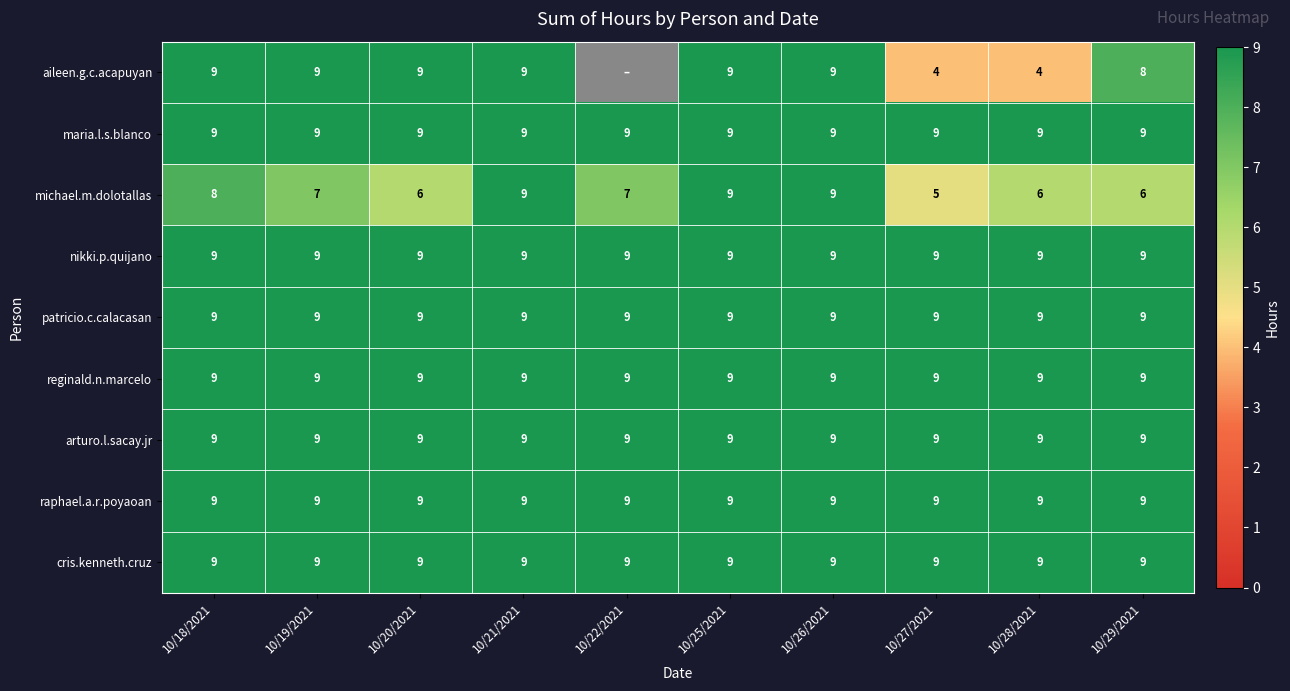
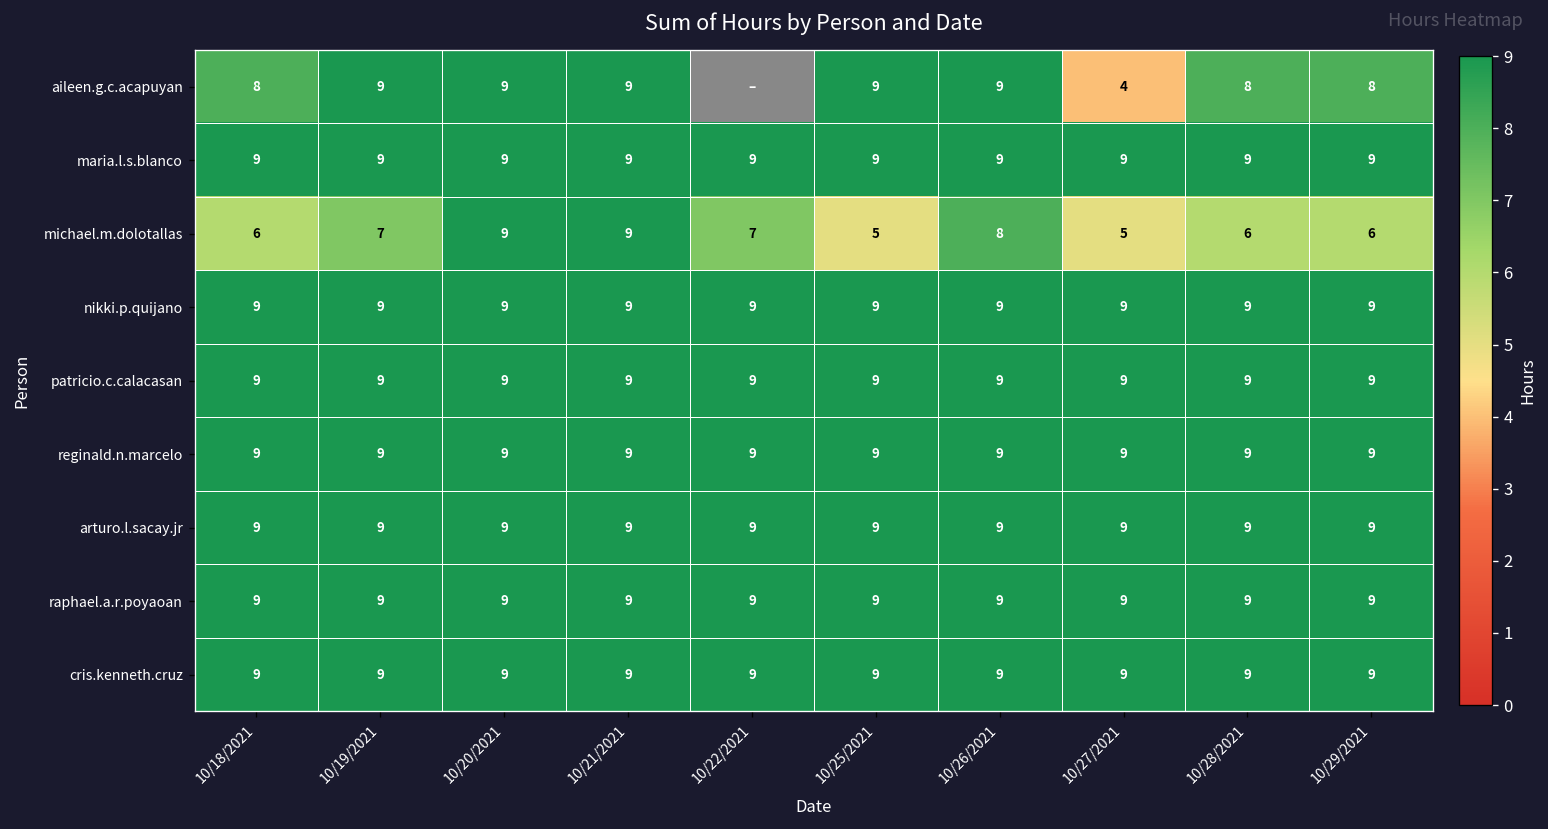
  {
    "aileen.g.c.acapuyan": {
-     "10/18/2021": 9,
+     "10/18/2021": 8,
      "10/19/2021": 9,
      "10/20/2021": 9,
      "10/21/2021": 9,
      "10/25/2021": 9,
      "10/26/2021": 9,
      "10/27/2021": 4,
-     "10/28/2021": 4,
+     "10/28/2021": 8,
      "10/29/2021": 8
    },
    "maria.l.s.blanco": {
      "10/18/2021": 9,
      "10/19/2021": 9,
      "10/20/2021": 9,
      "10/21/2021": 9,
      "10/22/2021": 9,
      "10/25/2021": 9,
      "10/26/2021": 9,
      "10/27/2021": 9,
      "10/28/2021": 9,
      "10/29/2021": 9
    },
    "michael.m.dolotallas": {
-     "10/18/2021": 8,
+     "10/18/2021": 6,
      "10/19/2021": 7,
-     "10/20/2021": 6,
+     "10/20/2021": 9,
      "10/21/2021": 9,
      "10/22/2021": 7,
-     "10/25/2021": 9,
-     "10/26/2021": 9,
+     "10/25/2021": 5,
+     "10/26/2021": 8,
      "10/27/2021": 5,
      "10/28/2021": 6,
      "10/29/2021": 6
    },
    "nikki.p.quijano": {
      "10/18/2021": 9,
      "10/19/2021": 9,
      "10/20/2021": 9,
      "10/21/2021": 9,
      "10/22/2021": 9,
      "10/25/2021": 9,
      "10/26/2021": 9,
      "10/27/2021": 9,
      "10/28/2021": 9,
      "10/29/2021": 9
    },
    "patricio.c.calacasan": {
      "10/18/2021": 9,
      "10/19/2021": 9,
      "10/20/2021": 9,
      "10/21/2021": 9,
      "10/22/2021": 9,
      "10/25/2021": 9,
      "10/26/2021": 9,
      "10/27/2021": 9,
      "10/28/2021": 9,
      "10/29/2021": 9
    },
    "reginald.n.marcelo": {
      "10/18/2021": 9,
      "10/19/2021": 9,
      "10/20/2021": 9,
      "10/21/2021": 9,
      "10/22/2021": 9,
      "10/25/2021": 9,
      "10/26/2021": 9,
      "10/27/2021": 9,
      "10/28/2021": 9,
      "10/29/2021": 9
    },
    "arturo.l.sacay.jr": {
      "10/18/2021": 9,
      "10/19/2021": 9,
      "10/20/2021": 9,
      "10/21/2021": 9,
      "10/22/2021": 9,
      "10/25/2021": 9,
      "10/26/2021": 9,
      "10/27/2021": 9,
      "10/28/2021": 9,
      "10/29/2021": 9
    },
    "raphael.a.r.poyaoan": {
      "10/18/2021": 9,
      "10/19/2021": 9,
      "10/20/2021": 9,
      "10/21/2021": 9,
      "10/22/2021": 9,
      "10/25/2021": 9,
      "10/26/2021": 9,
      "10/27/2021": 9,
      "10/28/2021": 9,
      "10/29/2021": 9
    },
    "cris.kenneth.cruz": {
      "10/18/2021": 9,
      "10/19/2021": 9,
      "10/20/2021": 9,
      "10/21/2021": 9,
      "10/22/2021": 9,
      "10/25/2021": 9,
      "10/26/2021": 9,
      "10/27/2021": 9,
      "10/28/2021": 9,
      "10/29/2021": 9
    }
  }
